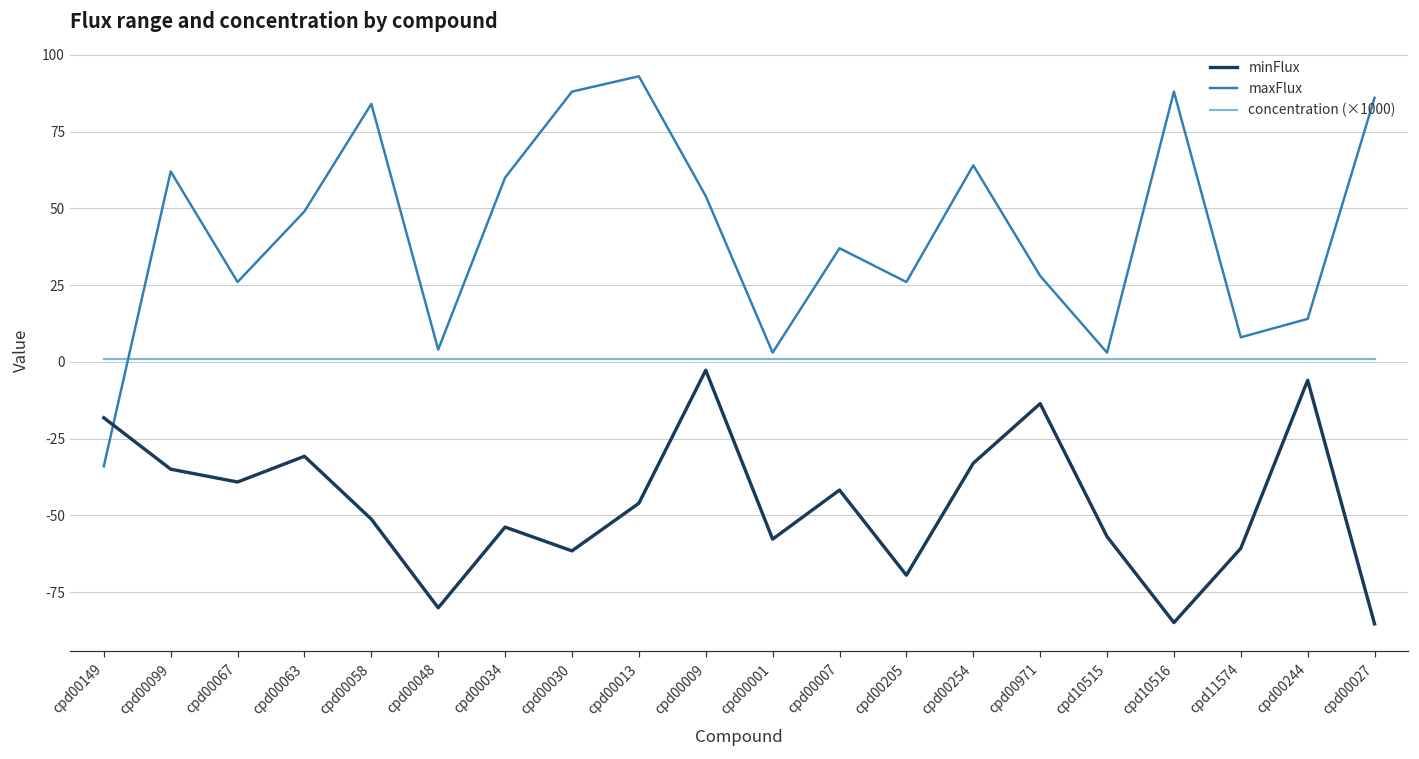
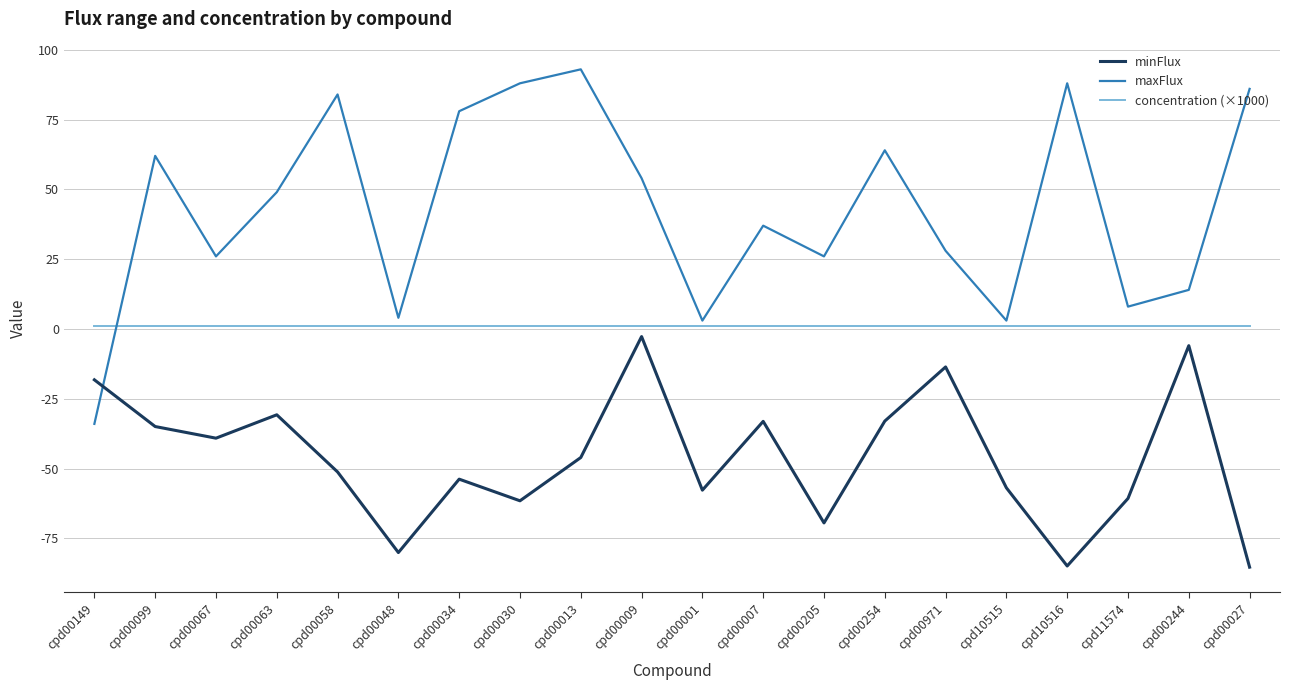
  {
    "minFlux": {
      "cpd00149": -18,
      "cpd00099": -35,
      "cpd00067": -39,
      "cpd00063": -31,
      "cpd00058": -51,
      "cpd00048": -80,
      "cpd00034": -54,
      "cpd00030": -62,
      "cpd00013": -46,
      "cpd00009": -3,
      "cpd00001": -58,
-     "cpd00007": -42,
+     "cpd00007": -33,
      "cpd00205": -69,
      "cpd00254": -33,
      "cpd00971": -14,
      "cpd10515": -57,
      "cpd10516": -85,
      "cpd11574": -61,
      "cpd00244": -6,
      "cpd00027": -85
    },
    "maxFlux": {
      "cpd00149": -34,
      "cpd00099": 62,
      "cpd00067": 26,
      "cpd00063": 49,
      "cpd00058": 84,
      "cpd00048": 4,
-     "cpd00034": 60,
+     "cpd00034": 78,
      "cpd00030": 88,
      "cpd00013": 93,
      "cpd00009": 54,
      "cpd00001": 3,
      "cpd00007": 37,
      "cpd00205": 26,
      "cpd00254": 64,
      "cpd00971": 28,
      "cpd10515": 3,
      "cpd10516": 88,
      "cpd11574": 8,
      "cpd00244": 14,
      "cpd00027": 86
    },
    "concentration (×1000)": {
      "cpd00149": 1,
      "cpd00099": 1,
      "cpd00067": 1,
      "cpd00063": 1,
      "cpd00058": 1,
      "cpd00048": 1,
      "cpd00034": 1,
      "cpd00030": 1,
      "cpd00013": 1,
      "cpd00009": 1,
      "cpd00001": 1,
      "cpd00007": 1,
      "cpd00205": 1,
      "cpd00254": 1,
      "cpd00971": 1,
      "cpd10515": 1,
      "cpd10516": 1,
      "cpd11574": 1,
      "cpd00244": 1,
      "cpd00027": 1
    }
  }
